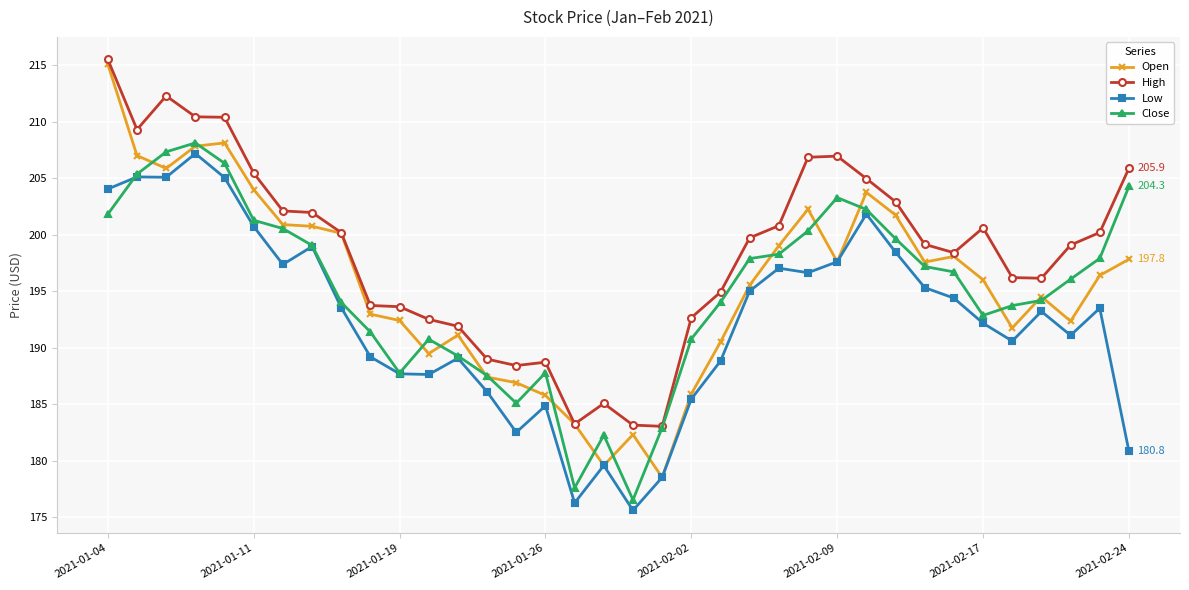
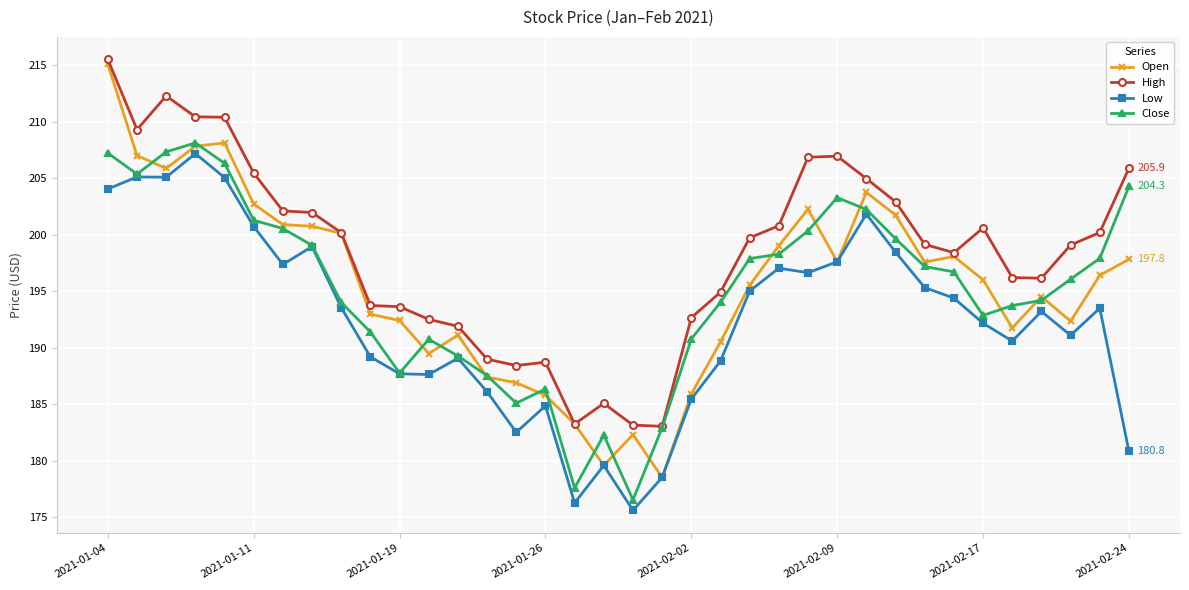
  {
    "Open": {
      "2021-01-04": 215.1,
-     "2021-01-11": 204.0,
+     "2021-01-11": 202.7,
      "2021-01-19": 192.4,
      "2021-01-26": 185.8,
      "2021-02-02": 185.9,
      "2021-02-17": 196.0
    },
    "High": {
      "2021-02-24": 205.9
    },
    "Low": {
      "2021-02-24": 180.8
    },
    "Close": {
-     "2021-01-04": 201.8,
+     "2021-01-04": 207.2,
      "2021-01-11": 201.3,
-     "2021-01-26": 187.8,
+     "2021-01-26": 186.3,
      "2021-02-02": 190.8,
      "2021-02-09": 203.3,
      "2021-02-17": 192.9
    }
  }
